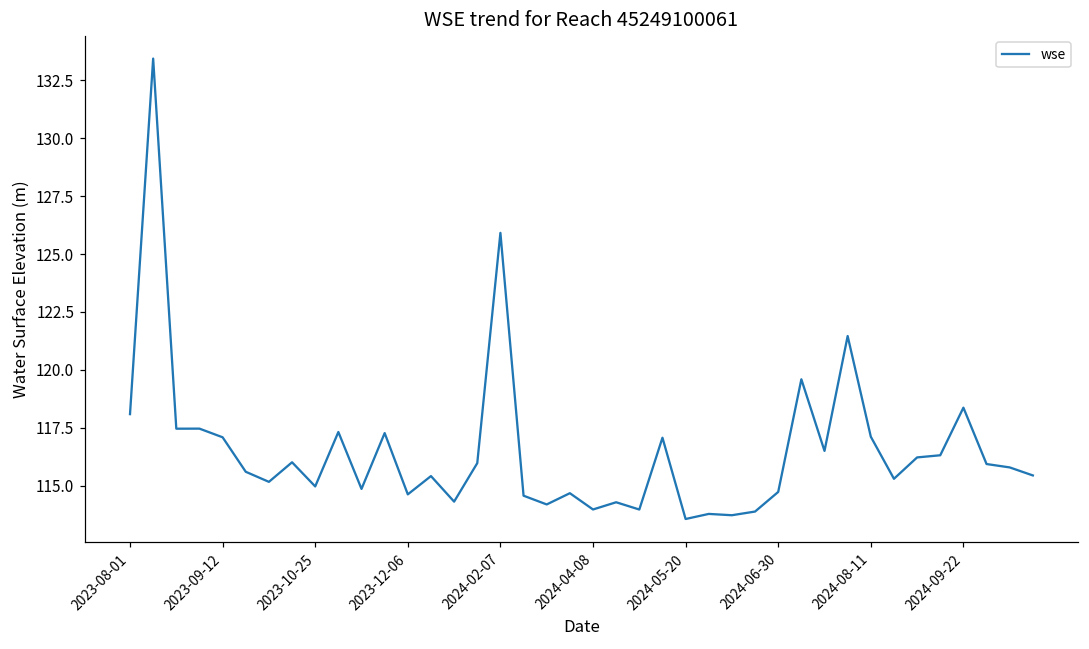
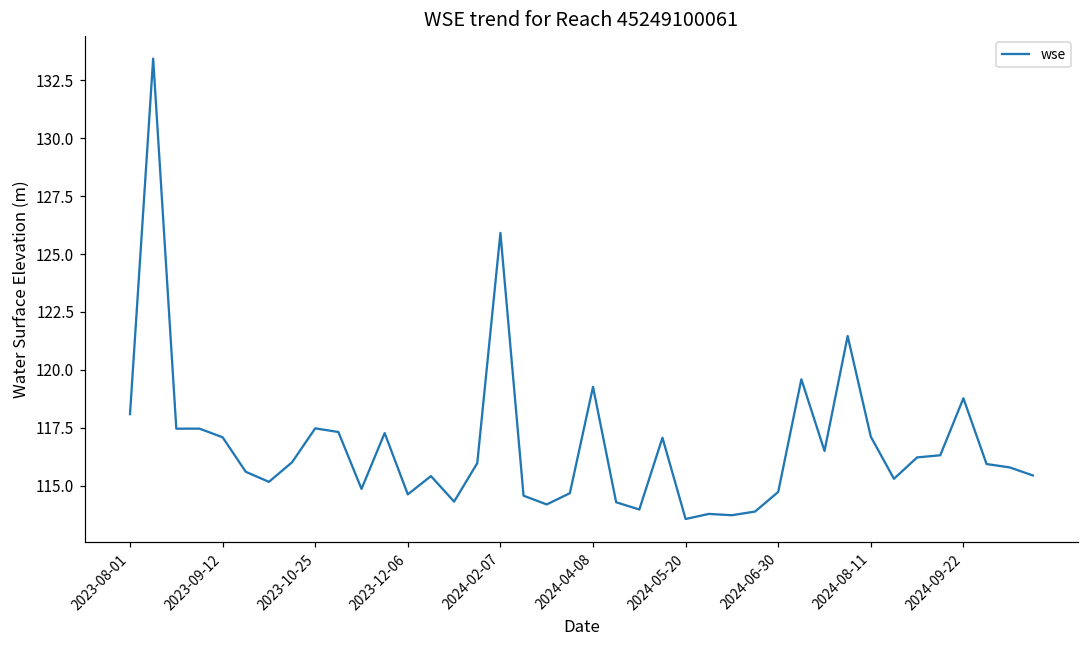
  {
    "2023-08-01": 118.1,
    "2023-09-12": 117.1,
-   "2023-10-25": 115.0,
+   "2023-10-25": 117.5,
    "2023-12-06": 114.6,
    "2024-02-07": 125.9,
-   "2024-04-08": 114.0,
+   "2024-04-08": 119.3,
    "2024-05-20": 113.6,
    "2024-06-30": 114.7,
    "2024-08-11": 117.1,
-   "2024-09-22": 118.4
+   "2024-09-22": 118.8
  }
